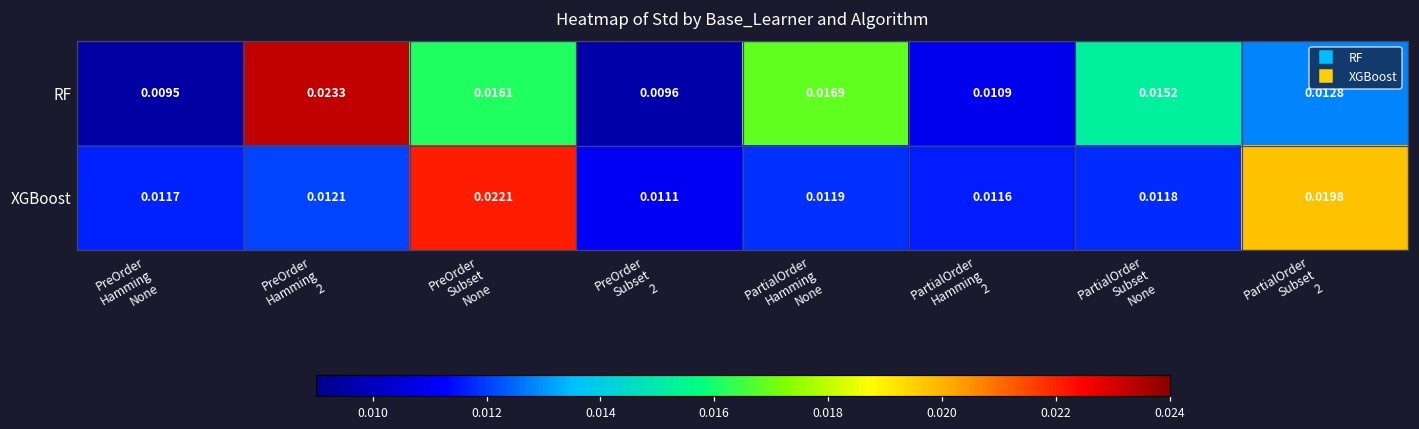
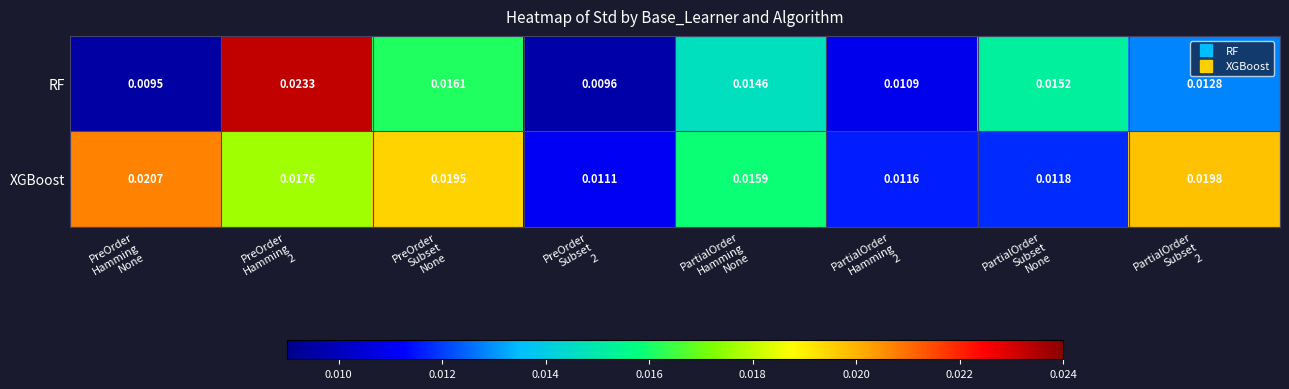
  {
    "RF": {
      "PreOrder Hamming None": 0.0095,
      "PreOrder Hamming 2": 0.0233,
      "PreOrder Subset None": 0.0161,
      "PreOrder Subset 2": 0.0096,
-     "PartialOrder Hamming None": 0.0169,
+     "PartialOrder Hamming None": 0.0146,
      "PartialOrder Hamming 2": 0.0109,
      "PartialOrder Subset None": 0.0152,
      "PartialOrder Subset 2": 0.0128
    },
    "XGBoost": {
-     "PreOrder Hamming None": 0.0117,
-     "PreOrder Hamming 2": 0.0121,
-     "PreOrder Subset None": 0.0221,
+     "PreOrder Hamming None": 0.0207,
+     "PreOrder Hamming 2": 0.0176,
+     "PreOrder Subset None": 0.0195,
      "PreOrder Subset 2": 0.0111,
-     "PartialOrder Hamming None": 0.0119,
+     "PartialOrder Hamming None": 0.0159,
      "PartialOrder Hamming 2": 0.0116,
      "PartialOrder Subset None": 0.0118,
      "PartialOrder Subset 2": 0.0198
    }
  }
